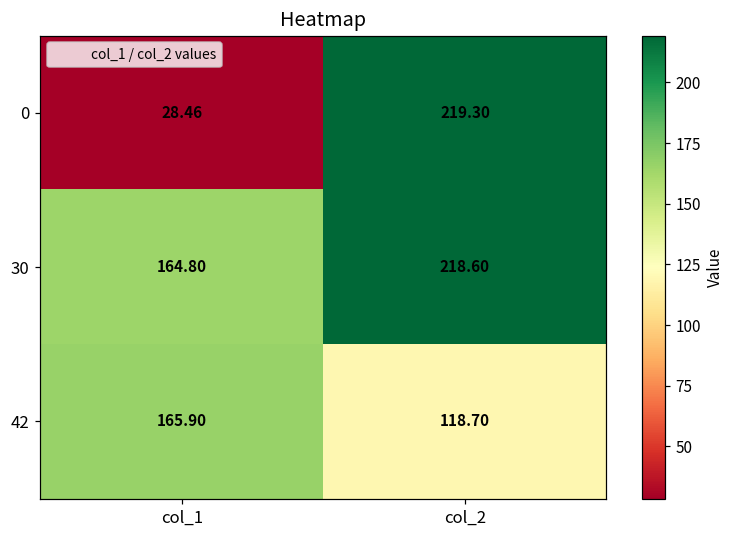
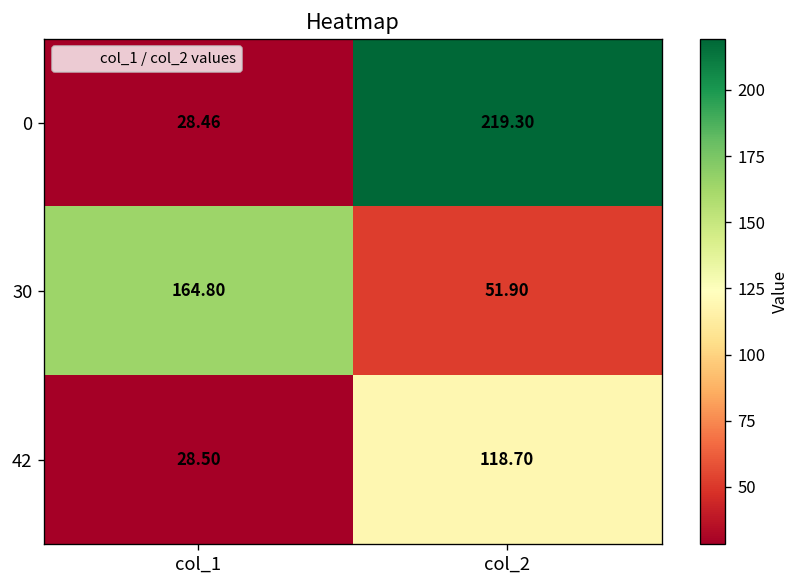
  {
    "0": {
      "col_1": 28.46,
      "col_2": 219.30
    },
    "30": {
      "col_1": 164.80,
-     "col_2": 218.60
+     "col_2": 51.90
    },
    "42": {
-     "col_1": 165.90,
+     "col_1": 28.50,
      "col_2": 118.70
    }
  }
